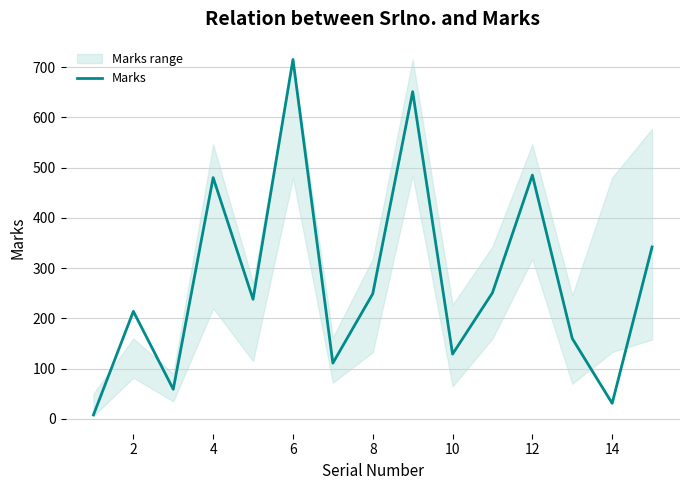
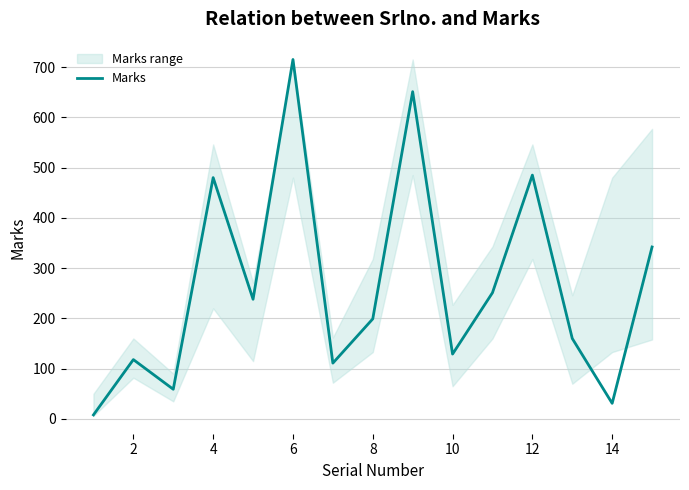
  {
    "Marks": {
-     "2": 210,
+     "2": 120,
      "4": 480,
-     "8": 250,
+     "8": 200,
      "10": 130,
      "12": 490,
      "14": 30
    }
  }
